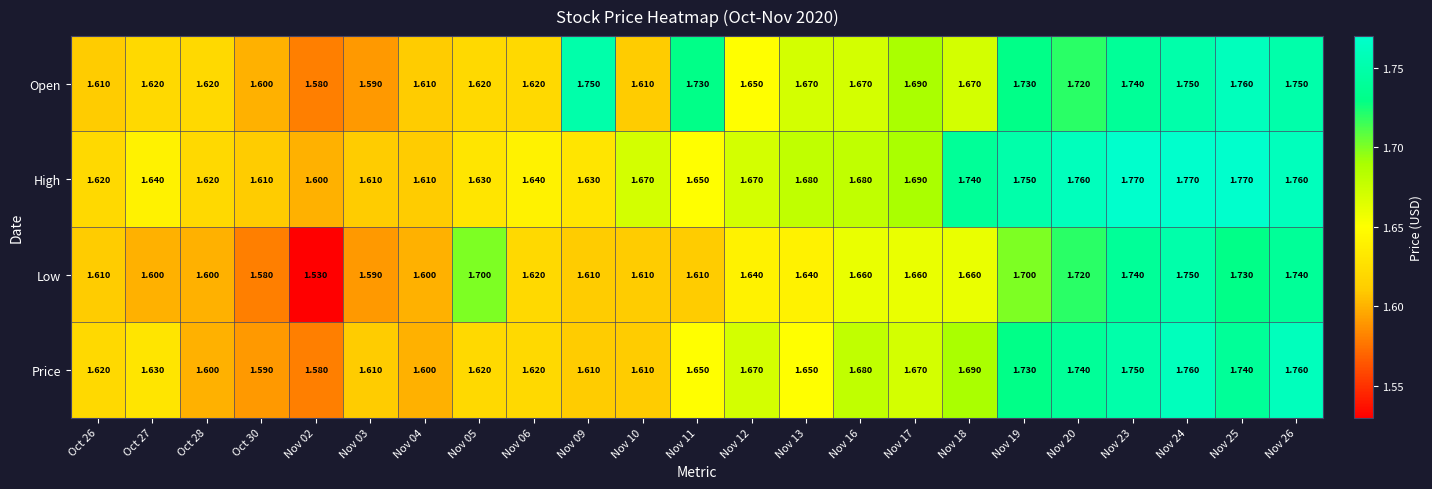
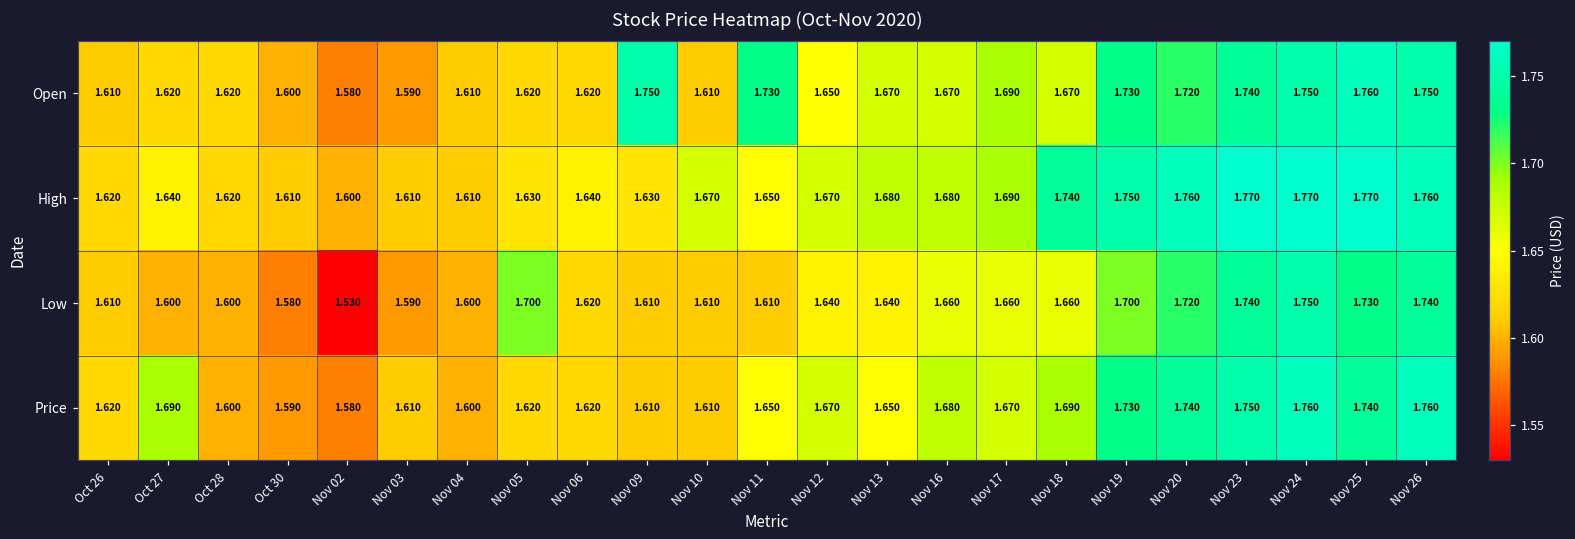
  {
    "Open": {
      "Oct 26": 1.610,
      "Oct 27": 1.620,
      "Oct 28": 1.620,
      "Oct 30": 1.600,
      "Nov 02": 1.580,
      "Nov 03": 1.590,
      "Nov 04": 1.610,
      "Nov 05": 1.620,
      "Nov 06": 1.620,
      "Nov 09": 1.750,
      "Nov 10": 1.610,
      "Nov 11": 1.730,
      "Nov 12": 1.650,
      "Nov 13": 1.670,
      "Nov 16": 1.670,
      "Nov 17": 1.690,
      "Nov 18": 1.670,
      "Nov 19": 1.730,
      "Nov 20": 1.720,
      "Nov 23": 1.740,
      "Nov 24": 1.750,
      "Nov 25": 1.760,
      "Nov 26": 1.750
    },
    "High": {
      "Oct 26": 1.620,
      "Oct 27": 1.640,
      "Oct 28": 1.620,
      "Oct 30": 1.610,
      "Nov 02": 1.600,
      "Nov 03": 1.610,
      "Nov 04": 1.610,
      "Nov 05": 1.630,
      "Nov 06": 1.640,
      "Nov 09": 1.630,
      "Nov 10": 1.670,
      "Nov 11": 1.650,
      "Nov 12": 1.670,
      "Nov 13": 1.680,
      "Nov 16": 1.680,
      "Nov 17": 1.690,
      "Nov 18": 1.740,
      "Nov 19": 1.750,
      "Nov 20": 1.760,
      "Nov 23": 1.770,
      "Nov 24": 1.770,
      "Nov 25": 1.770,
      "Nov 26": 1.760
    },
    "Low": {
      "Oct 26": 1.610,
      "Oct 27": 1.600,
      "Oct 28": 1.600,
      "Oct 30": 1.580,
      "Nov 02": 1.530,
      "Nov 03": 1.590,
      "Nov 04": 1.600,
      "Nov 05": 1.700,
      "Nov 06": 1.620,
      "Nov 09": 1.610,
      "Nov 10": 1.610,
      "Nov 11": 1.610,
      "Nov 12": 1.640,
      "Nov 13": 1.640,
      "Nov 16": 1.660,
      "Nov 17": 1.660,
      "Nov 18": 1.660,
      "Nov 19": 1.700,
      "Nov 20": 1.720,
      "Nov 23": 1.740,
      "Nov 24": 1.750,
      "Nov 25": 1.730,
      "Nov 26": 1.740
    },
    "Price": {
      "Oct 26": 1.620,
-     "Oct 27": 1.630,
+     "Oct 27": 1.690,
      "Oct 28": 1.600,
      "Oct 30": 1.590,
      "Nov 02": 1.580,
      "Nov 03": 1.610,
      "Nov 04": 1.600,
      "Nov 05": 1.620,
      "Nov 06": 1.620,
      "Nov 09": 1.610,
      "Nov 10": 1.610,
      "Nov 11": 1.650,
      "Nov 12": 1.670,
      "Nov 13": 1.650,
      "Nov 16": 1.680,
      "Nov 17": 1.670,
      "Nov 18": 1.690,
      "Nov 19": 1.730,
      "Nov 20": 1.740,
      "Nov 23": 1.750,
      "Nov 24": 1.760,
      "Nov 25": 1.740,
      "Nov 26": 1.760
    }
  }
